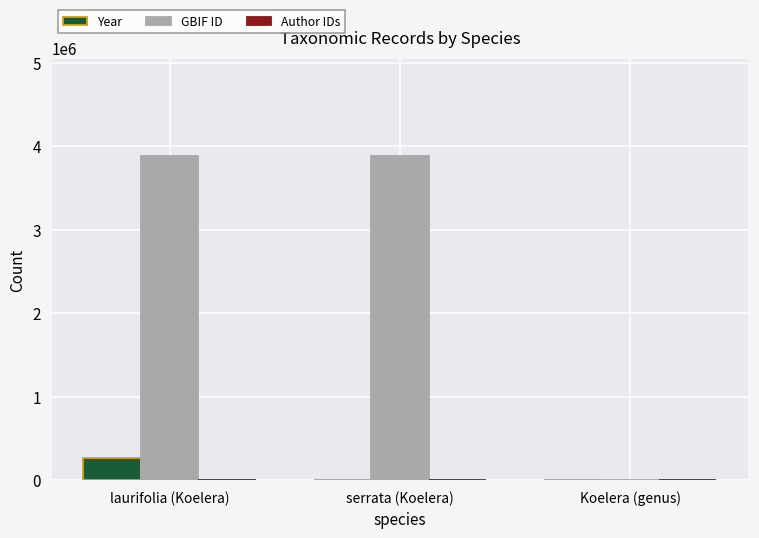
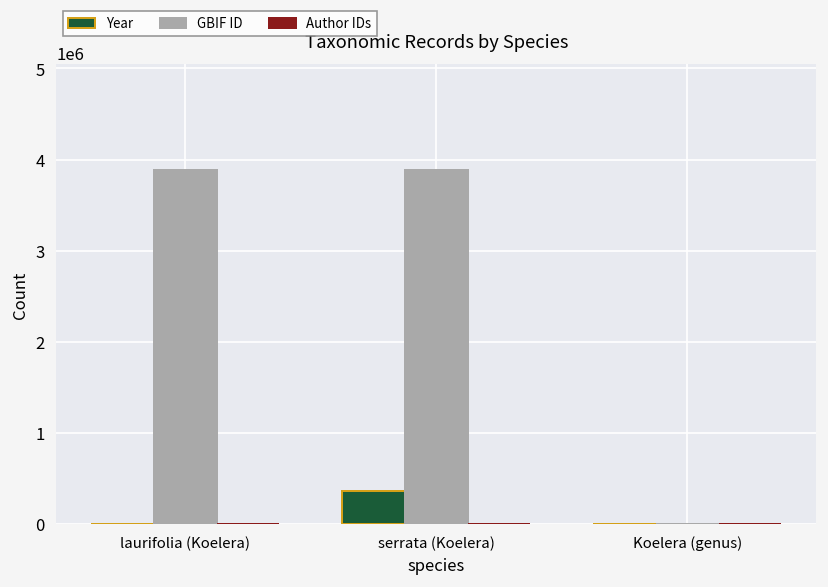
  {
    "Year": {
-     "laurifolia (Koelera)": 300000,
-     "serrata (Koelera)": 0,
+     "laurifolia (Koelera)": 0,
+     "serrata (Koelera)": 400000,
      "Koelera (genus)": 0
    },
    "GBIF ID": {
      "laurifolia (Koelera)": 3900000,
      "serrata (Koelera)": 3900000,
      "Koelera (genus)": 0
    },
    "Author IDs": {
      "laurifolia (Koelera)": 0,
      "serrata (Koelera)": 0,
      "Koelera (genus)": 0
    }
  }
